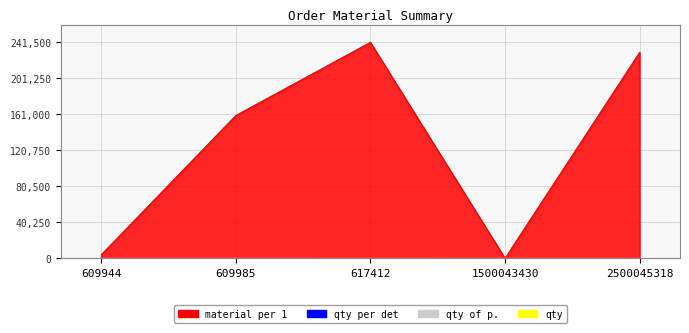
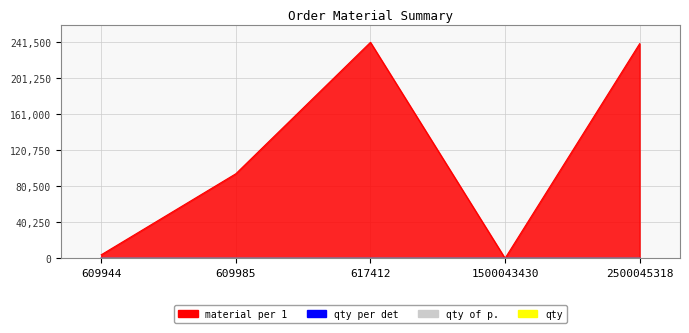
  {
    "material per 1": {
      "609944": "0",
-     "609985": "160,000",
+     "609985": "90,000",
      "617412": "240,000",
-     "2500045318": "230,000"
+     "2500045318": "240,000"
    },
    "qty": {
      "609944": "0",
      "609985": "0",
      "617412": "0",
      "2500045318": "0"
    }
  }
